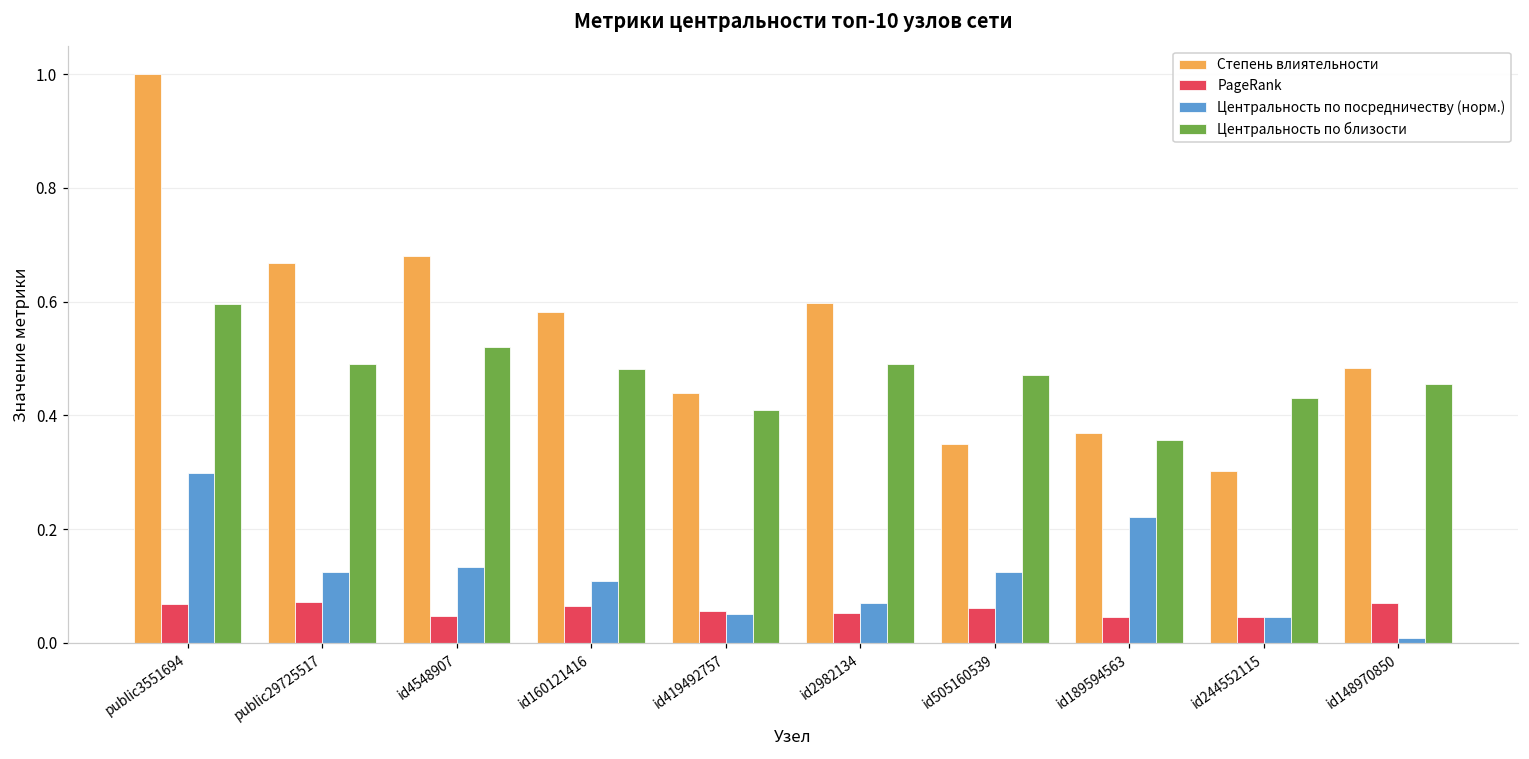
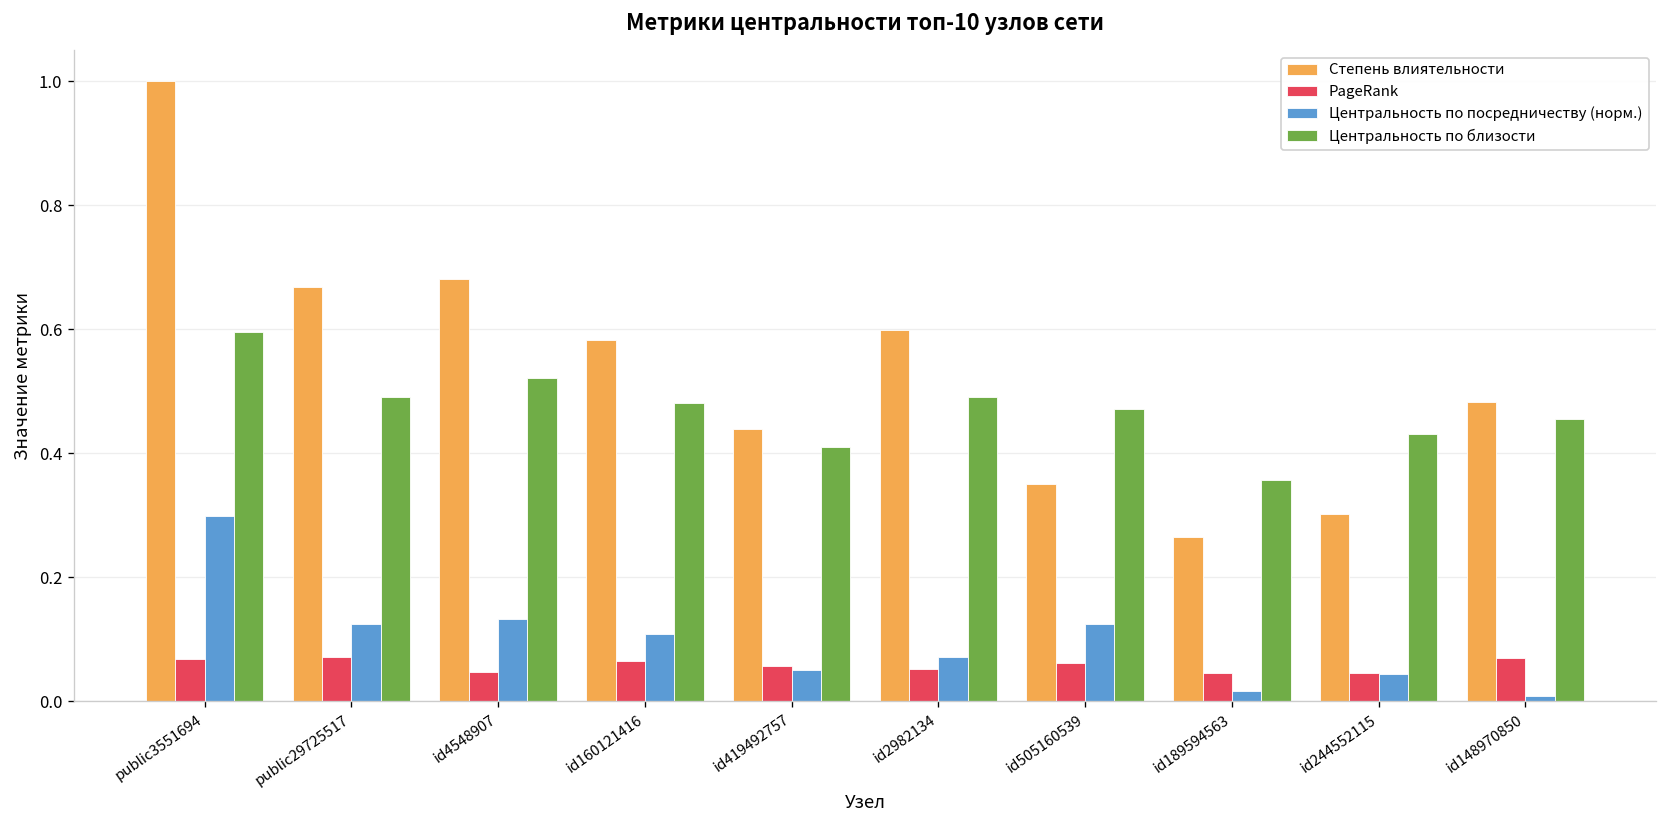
  {
    "Степень влиятельности": {
      "public3551694": 1.00,
      "public29725517": 0.67,
      "id4548907": 0.68,
      "id160121416": 0.58,
      "id419492757": 0.44,
      "id2982134": 0.60,
      "id505160539": 0.35,
-     "id189594563": 0.37,
+     "id189594563": 0.27,
      "id244552115": 0.30,
      "id148970850": 0.48
    },
    "PageRank": {
      "public3551694": 0.07,
      "public29725517": 0.07,
      "id4548907": 0.05,
      "id160121416": 0.07,
      "id419492757": 0.06,
      "id2982134": 0.05,
      "id505160539": 0.06,
      "id189594563": 0.05,
      "id244552115": 0.05,
      "id148970850": 0.07
    },
    "Центральность по посредничеству (норм.)": {
      "public3551694": 0.30,
      "public29725517": 0.12,
      "id4548907": 0.13,
      "id160121416": 0.11,
      "id419492757": 0.05,
      "id2982134": 0.07,
      "id505160539": 0.13,
-     "id189594563": 0.22,
+     "id189594563": 0.02,
      "id244552115": 0.04,
      "id148970850": 0.01
    },
    "Центральность по близости": {
      "public3551694": 0.60,
      "public29725517": 0.49,
      "id4548907": 0.52,
      "id160121416": 0.48,
      "id419492757": 0.41,
      "id2982134": 0.49,
      "id505160539": 0.47,
      "id189594563": 0.36,
      "id244552115": 0.43,
      "id148970850": 0.45
    }
  }
